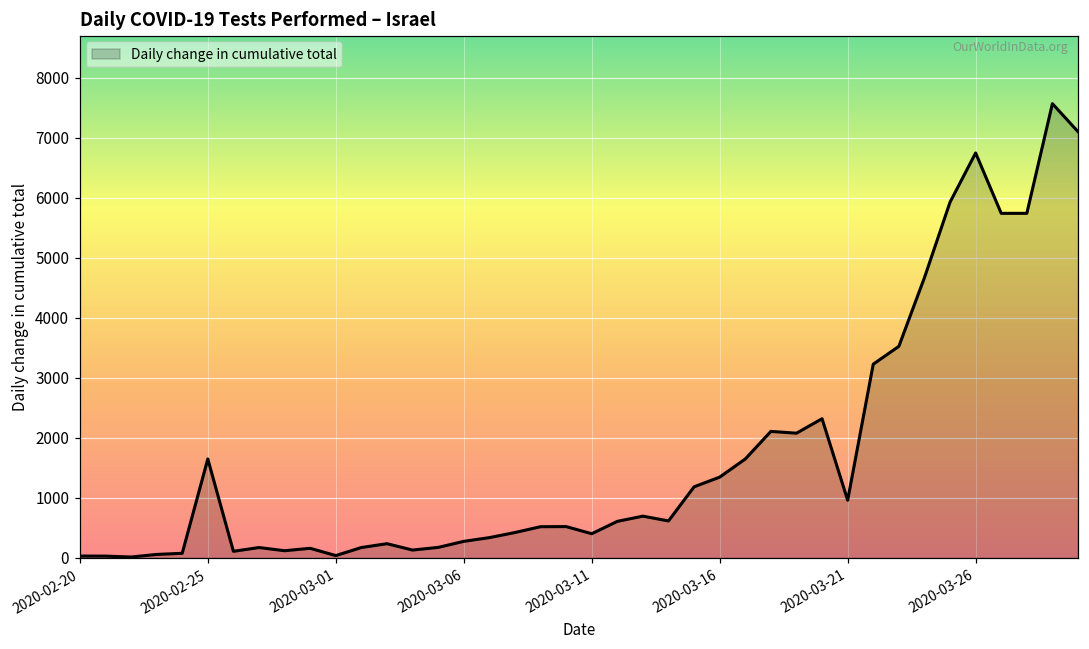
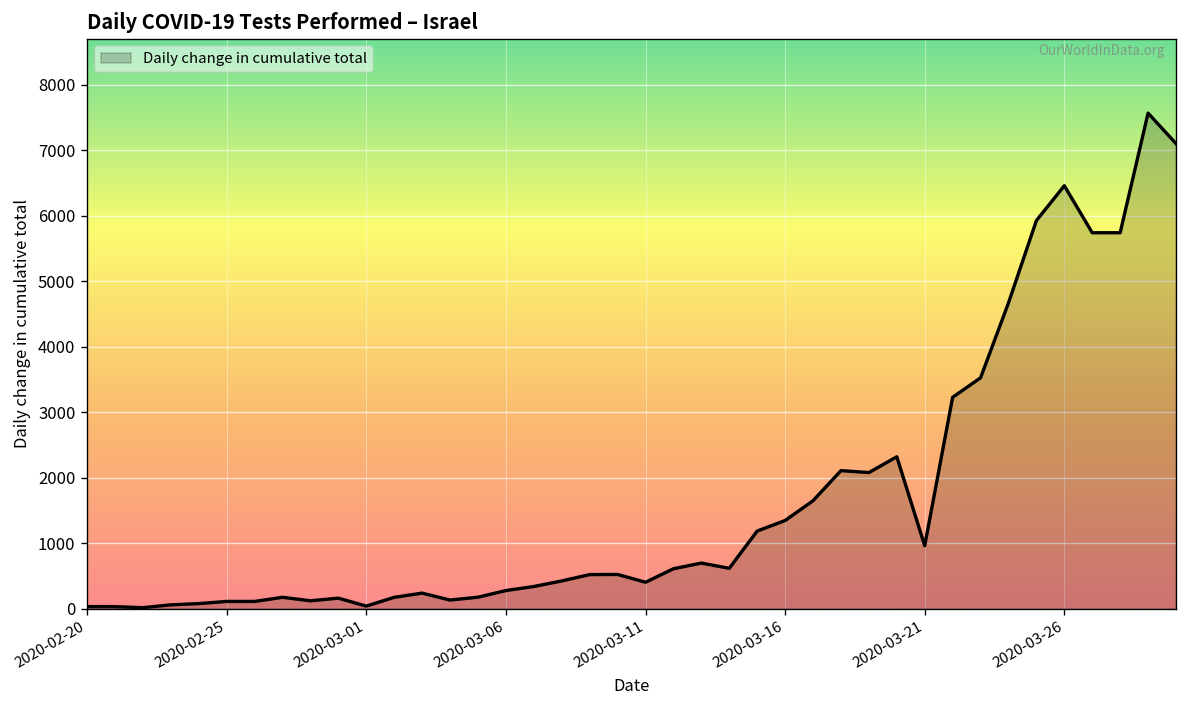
  {
    "2020-02-20": 0,
-   "2020-02-25": 1600,
+   "2020-02-25": 100,
    "2020-03-01": 0,
    "2020-03-06": 300,
    "2020-03-11": 400,
    "2020-03-16": 1300,
    "2020-03-21": 1000,
-   "2020-03-26": 6700
+   "2020-03-26": 6500
  }
